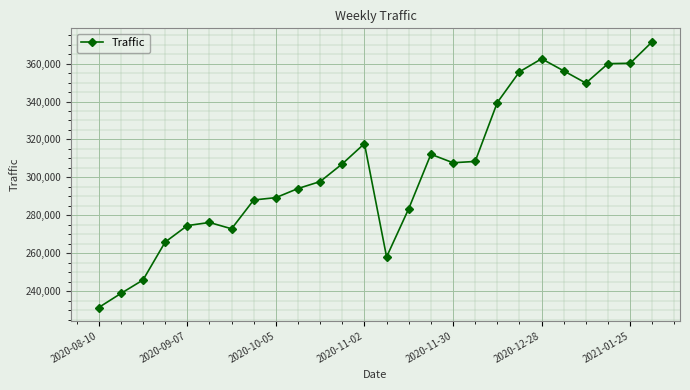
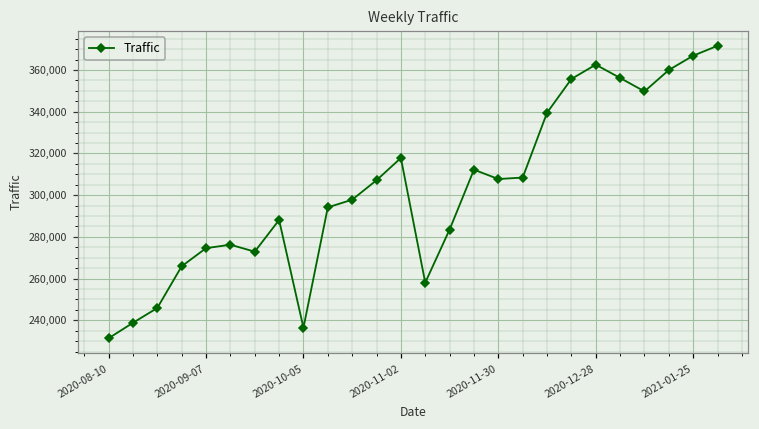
  {
    "2020-08-10": "231,000",
    "2020-09-07": "275,000",
-   "2020-10-05": "289,000",
+   "2020-10-05": "236,000",
    "2020-11-02": "318,000",
    "2020-11-30": "308,000",
    "2020-12-28": "363,000",
-   "2021-01-25": "360,000"
+   "2021-01-25": "367,000"
  }
